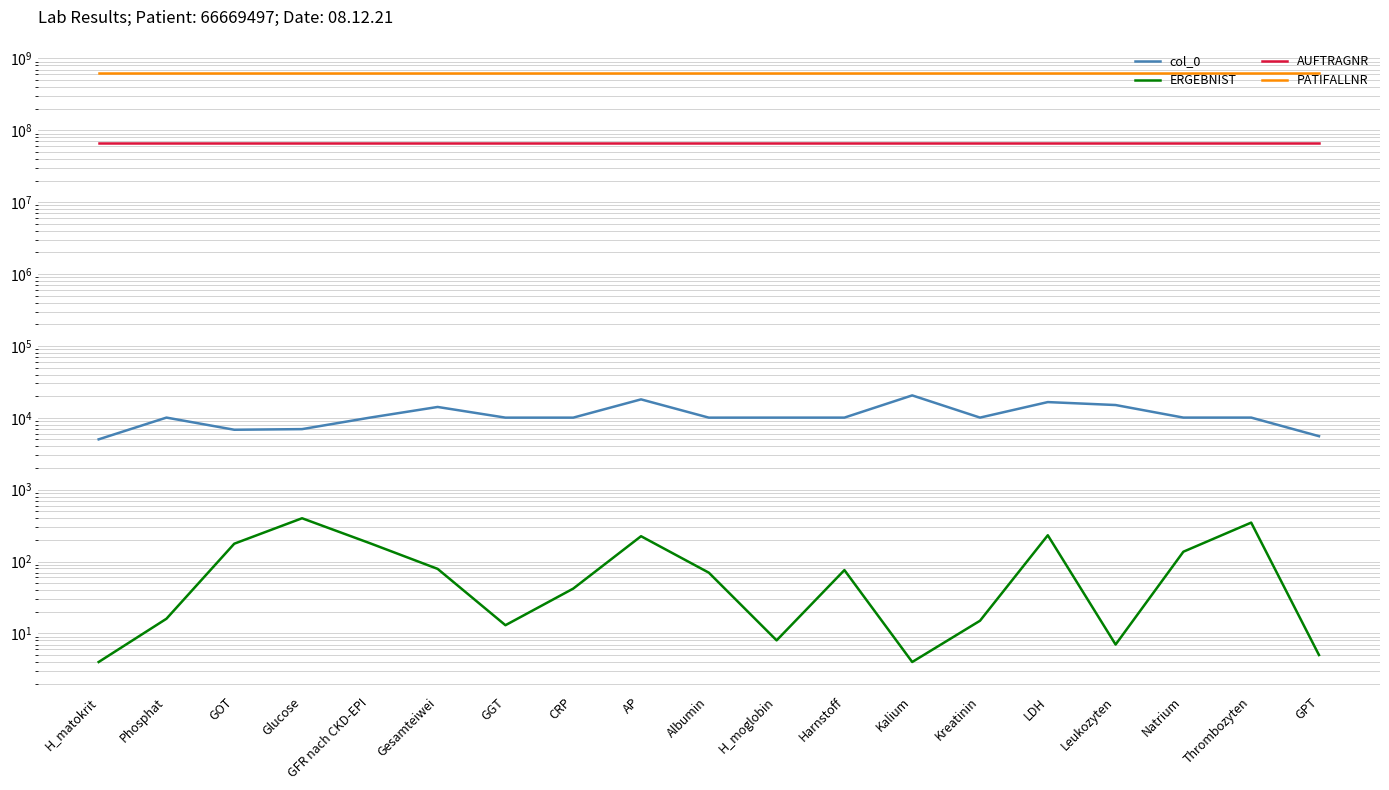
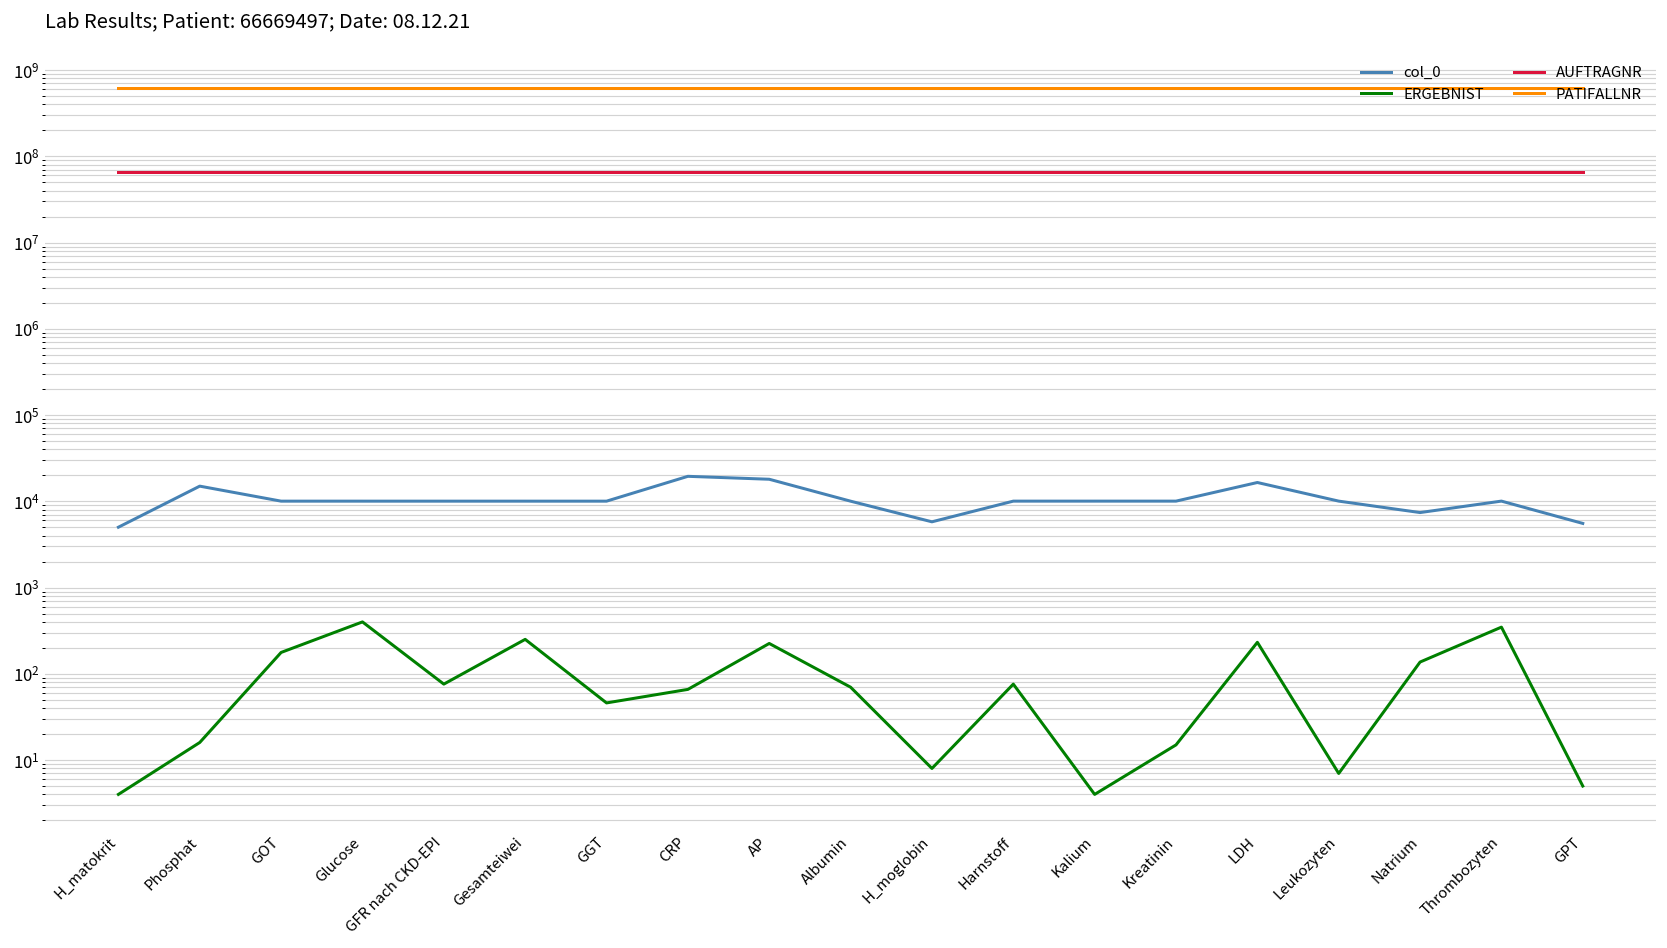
  {
    "col_0": {
      "H_matokrit": 5000,
-     "Phosphat": 10000,
-     "GOT": 7000,
-     "Glucose": 7000,
+     "Phosphat": 15000,
+     "GOT": 10000,
+     "Glucose": 10000,
      "GFR nach CKD-EPI": 10000,
-     "Gesamteiwei": 14000,
+     "Gesamteiwei": 10000,
      "GGT": 10000,
-     "CRP": 10000,
+     "CRP": 20000,
      "AP": 18000,
      "Albumin": 10000,
-     "H_moglobin": 10000,
+     "H_moglobin": 6000,
      "Harnstoff": 10000,
-     "Kalium": 20000,
+     "Kalium": 10000,
      "Kreatinin": 10000,
      "LDH": 17000,
-     "Leukozyten": 15000,
-     "Natrium": 10000,
+     "Leukozyten": 10000,
+     "Natrium": 7000,
      "Thrombozyten": 10000,
      "GPT": 6000
    },
    "ERGEBNIST": {
      "H_matokrit": 4,
      "Phosphat": 16,
      "GOT": 180,
      "Glucose": 400,
-     "GFR nach CKD-EPI": 180,
-     "Gesamteiwei": 80,
-     "GGT": 13,
-     "CRP": 40,
+     "GFR nach CKD-EPI": 80,
+     "Gesamteiwei": 250,
+     "GGT": 50,
+     "CRP": 70,
      "AP": 230,
      "Albumin": 70,
      "H_moglobin": 8,
      "Harnstoff": 80,
      "Kalium": 4,
      "Kreatinin": 15,
      "LDH": 230,
      "Leukozyten": 7,
      "Natrium": 140,
      "Thrombozyten": 300,
      "GPT": 5
    },
    "AUFTRAGNR": {
      "H_matokrit": 70000000,
      "Phosphat": 70000000,
      "GOT": 70000000,
      "Glucose": 70000000,
      "GFR nach CKD-EPI": 70000000,
      "Gesamteiwei": 70000000,
      "GGT": 70000000,
      "CRP": 70000000,
      "AP": 70000000,
      "Albumin": 70000000,
      "H_moglobin": 70000000,
      "Harnstoff": 70000000,
      "Kalium": 70000000,
      "Kreatinin": 70000000,
      "LDH": 70000000,
      "Leukozyten": 70000000,
      "Natrium": 70000000,
      "Thrombozyten": 70000000,
      "GPT": 70000000
    },
    "PATIFALLNR": {
      "H_matokrit": 600000000,
      "Phosphat": 600000000,
      "GOT": 600000000,
      "Glucose": 600000000,
      "GFR nach CKD-EPI": 600000000,
      "Gesamteiwei": 600000000,
      "GGT": 600000000,
      "CRP": 600000000,
      "AP": 600000000,
      "Albumin": 600000000,
      "H_moglobin": 600000000,
      "Harnstoff": 600000000,
      "Kalium": 600000000,
      "Kreatinin": 600000000,
      "LDH": 600000000,
      "Leukozyten": 600000000,
      "Natrium": 600000000,
      "Thrombozyten": 600000000,
      "GPT": 600000000
    }
  }
